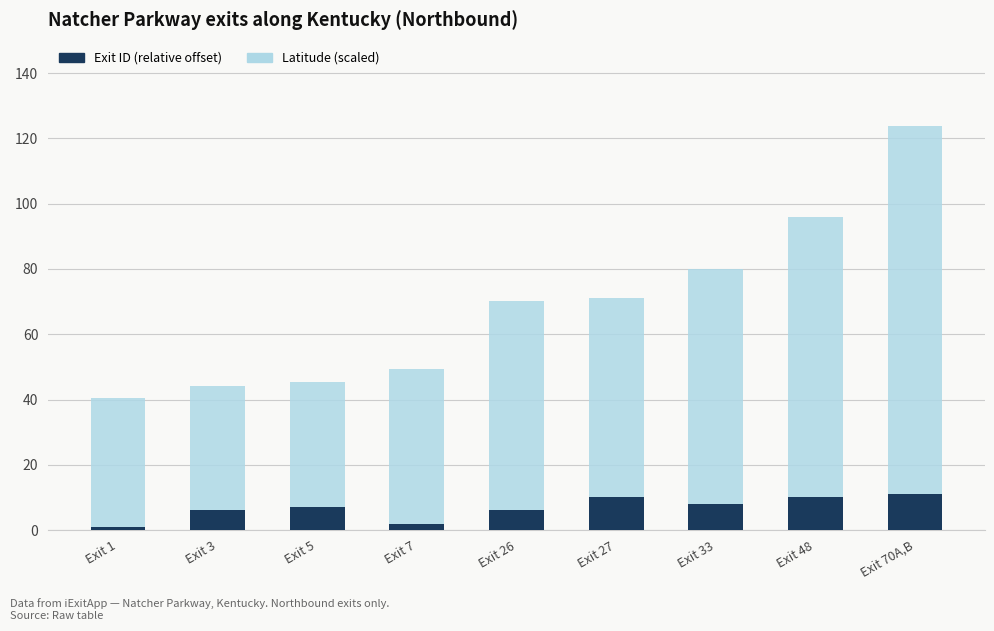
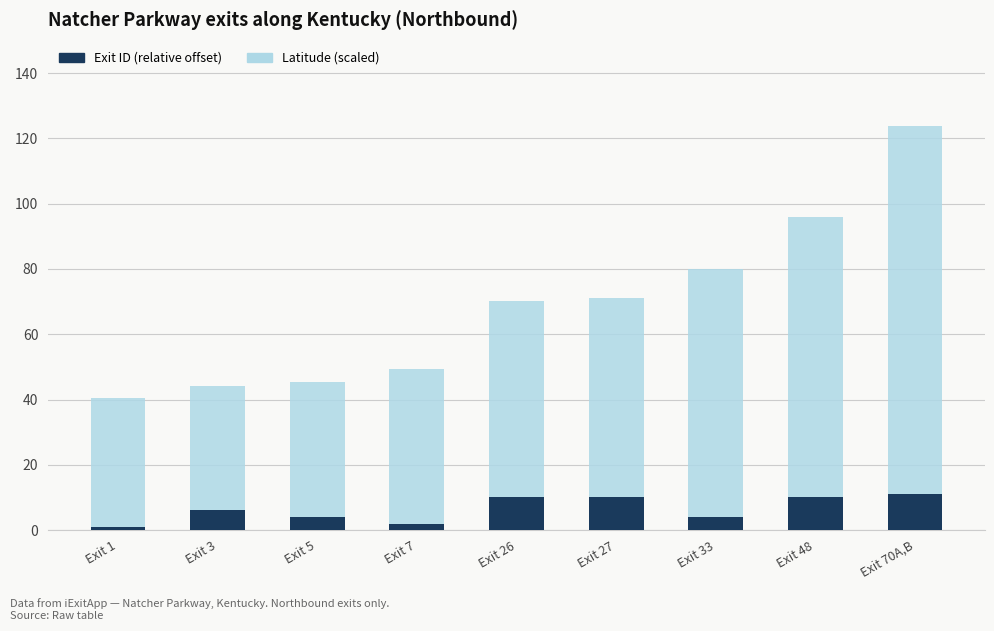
  {
    "Exit ID (relative offset)": {
-     "Exit 5": 7,
-     "Exit 26": 6,
-     "Exit 33": 8
+     "Exit 5": 4,
+     "Exit 26": 10,
+     "Exit 33": 4
    },
    "Latitude (scaled)": {
      "Exit 1": 41,
      "Exit 3": 44,
      "Exit 5": 45,
      "Exit 7": 49,
      "Exit 26": 70,
      "Exit 27": 71,
      "Exit 33": 80,
      "Exit 48": 96,
      "Exit 70A,B": 124
    }
  }
